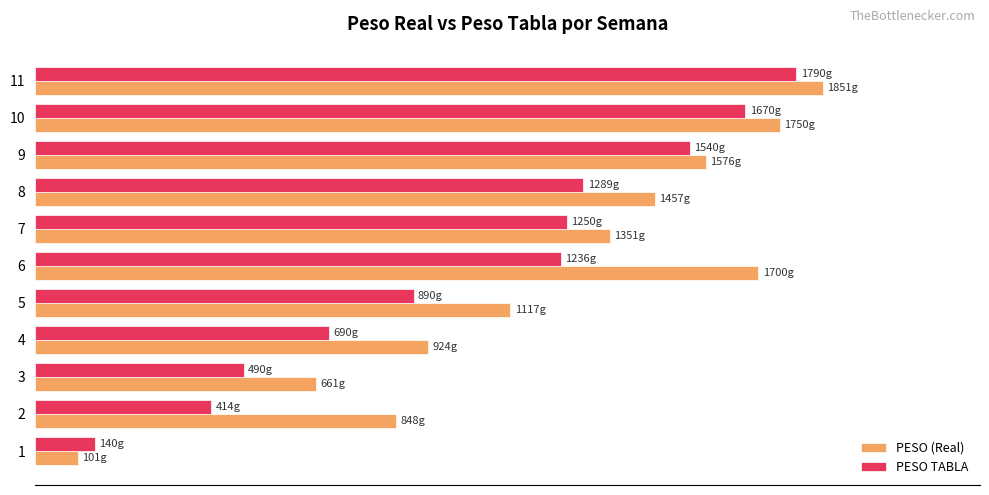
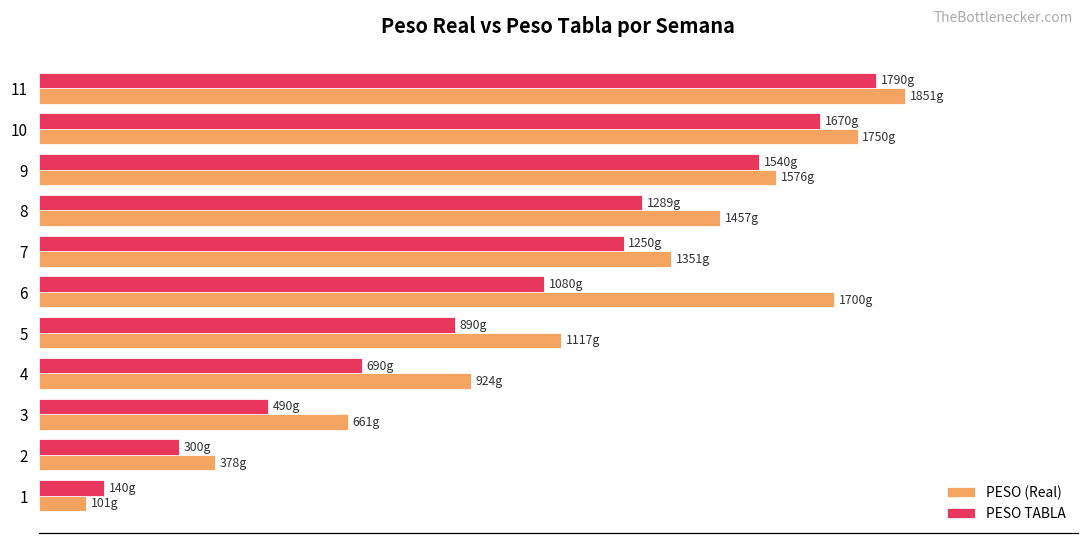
  {
    "PESO (Real)": {
      "11": "1851g",
      "10": "1750g",
      "9": "1576g",
      "8": "1457g",
      "7": "1351g",
      "6": "1700g",
      "5": "1117g",
      "4": "924g",
      "3": "661g",
-     "2": "848g",
+     "2": "378g",
      "1": "101g"
    },
    "PESO TABLA": {
      "11": "1790g",
      "10": "1670g",
      "9": "1540g",
      "8": "1289g",
      "7": "1250g",
-     "6": "1236g",
+     "6": "1080g",
      "5": "890g",
      "4": "690g",
      "3": "490g",
-     "2": "414g",
+     "2": "300g",
      "1": "140g"
    }
  }
